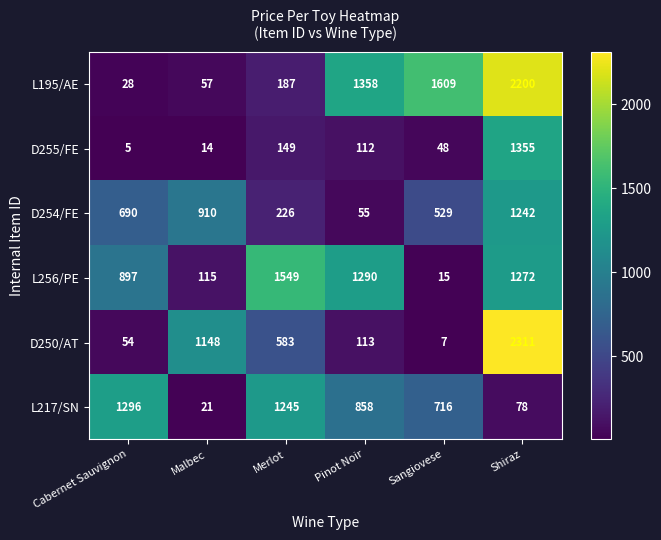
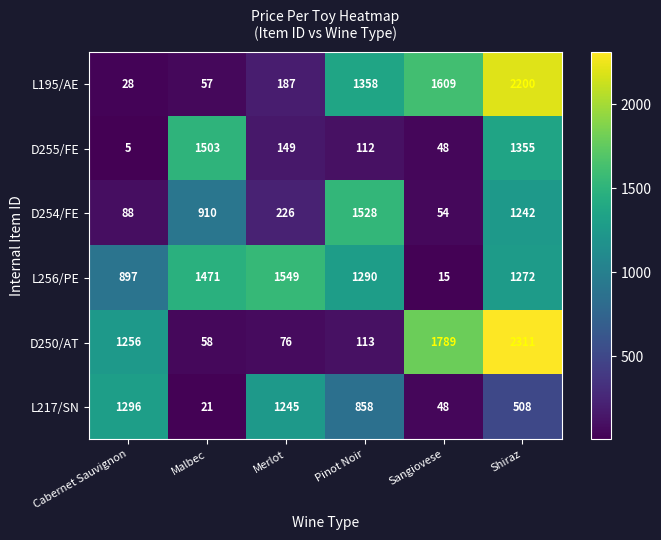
  {
    "L195/AE": {
      "Cabernet Sauvignon": 28,
      "Malbec": 57,
      "Merlot": 187,
      "Pinot Noir": 1358,
      "Sangiovese": 1609
    },
    "D255/FE": {
      "Cabernet Sauvignon": 5,
-     "Malbec": 14,
+     "Malbec": 1503,
      "Merlot": 149,
      "Pinot Noir": 112,
      "Sangiovese": 48,
      "Shiraz": 1355
    },
    "D254/FE": {
-     "Cabernet Sauvignon": 690,
+     "Cabernet Sauvignon": 88,
      "Malbec": 910,
      "Merlot": 226,
-     "Pinot Noir": 55,
-     "Sangiovese": 529,
+     "Pinot Noir": 1528,
+     "Sangiovese": 54,
      "Shiraz": 1242
    },
    "L256/PE": {
      "Cabernet Sauvignon": 897,
-     "Malbec": 115,
+     "Malbec": 1471,
      "Merlot": 1549,
      "Pinot Noir": 1290,
      "Sangiovese": 15,
      "Shiraz": 1272
    },
    "D250/AT": {
-     "Cabernet Sauvignon": 54,
-     "Malbec": 1148,
-     "Merlot": 583,
+     "Cabernet Sauvignon": 1256,
+     "Malbec": 58,
+     "Merlot": 76,
      "Pinot Noir": 113,
-     "Sangiovese": 7
+     "Sangiovese": 1789
    },
    "L217/SN": {
      "Cabernet Sauvignon": 1296,
      "Malbec": 21,
      "Merlot": 1245,
      "Pinot Noir": 858,
-     "Sangiovese": 716,
-     "Shiraz": 78
+     "Sangiovese": 48,
+     "Shiraz": 508
    }
  }
